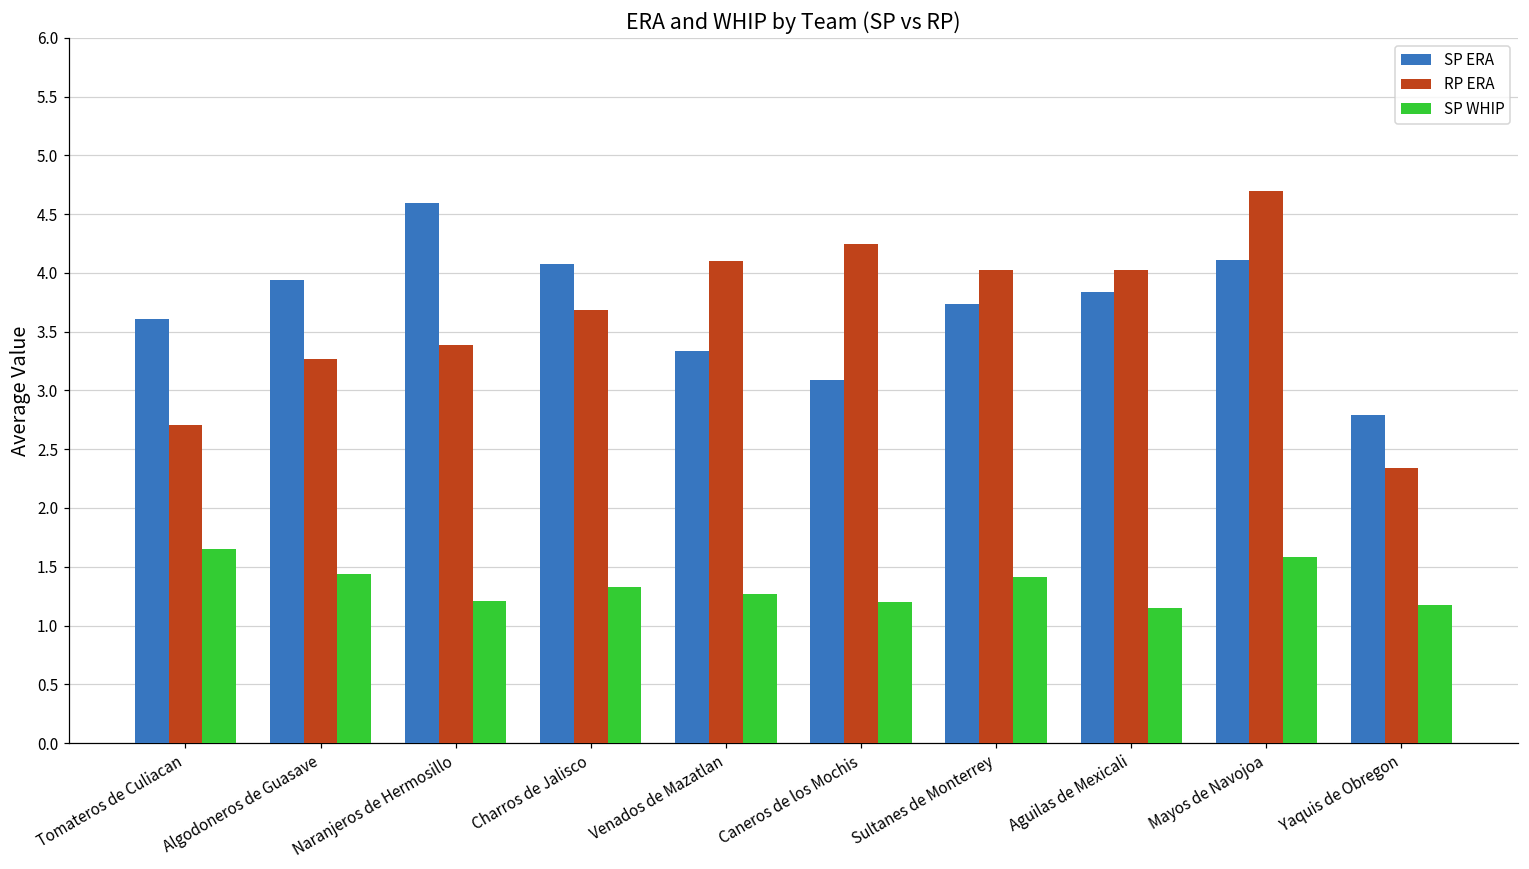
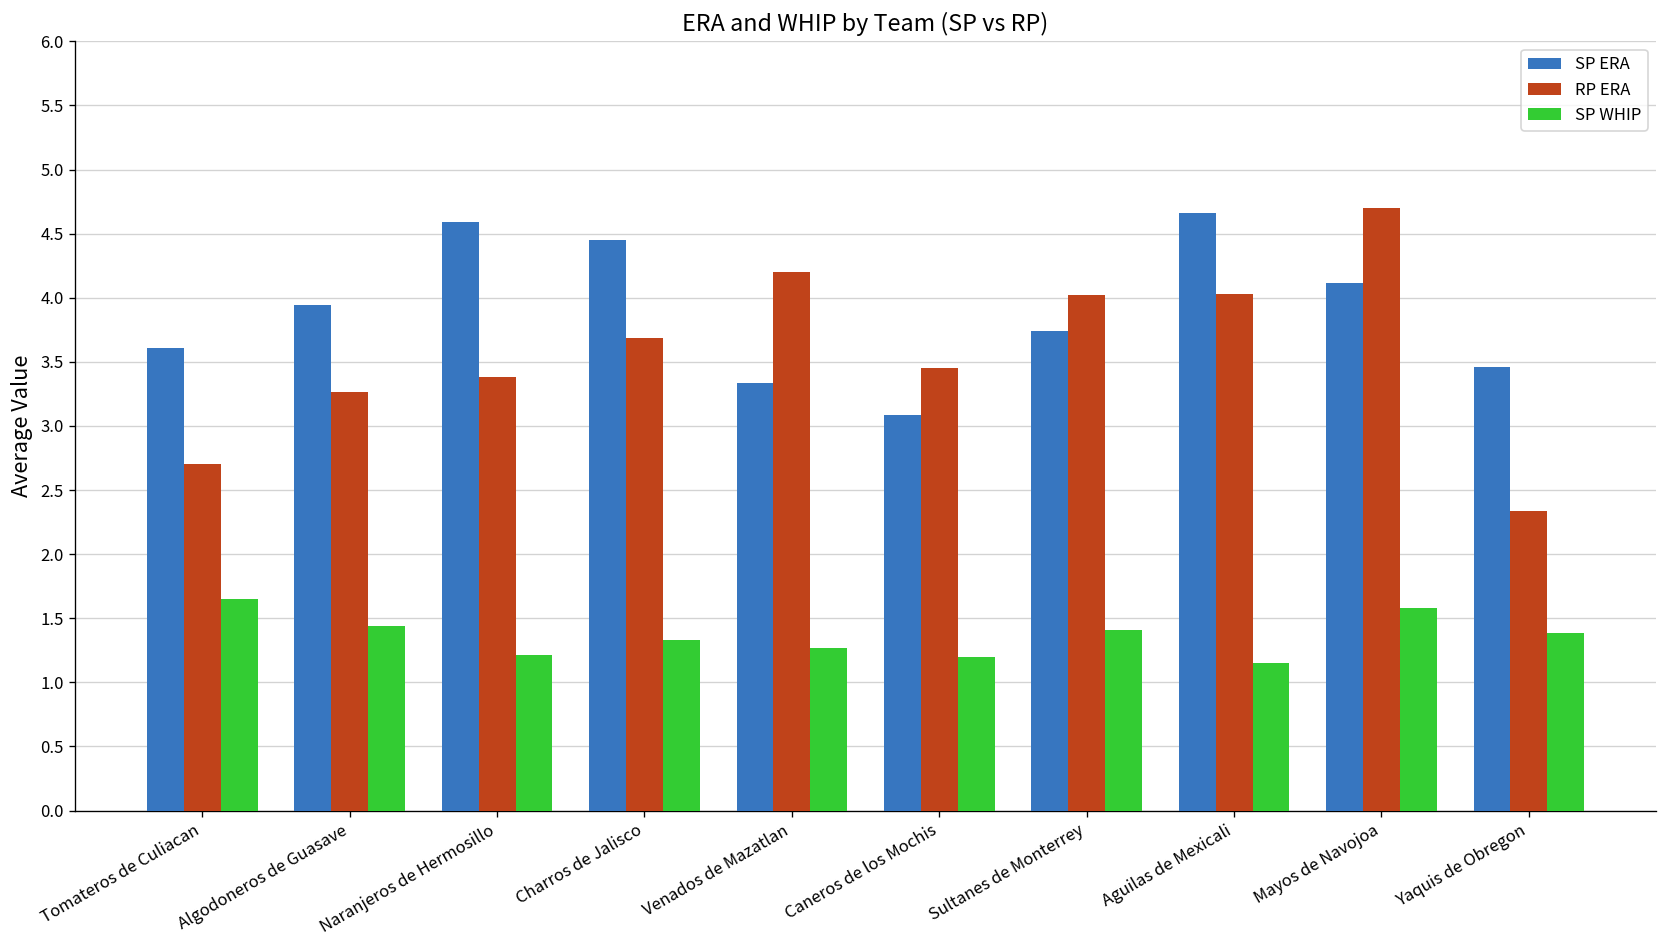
  {
    "SP ERA": {
      "Tomateros de Culiacan": 3.61,
      "Algodoneros de Guasave": 3.94,
      "Naranjeros de Hermosillo": 4.59,
-     "Charros de Jalisco": 4.07,
+     "Charros de Jalisco": 4.45,
      "Venados de Mazatlan": 3.33,
      "Caneros de los Mochis": 3.09,
      "Sultanes de Monterrey": 3.74,
-     "Aguilas de Mexicali": 3.84,
+     "Aguilas de Mexicali": 4.66,
      "Mayos de Navojoa": 4.11,
-     "Yaquis de Obregon": 2.79
+     "Yaquis de Obregon": 3.46
    },
    "RP ERA": {
      "Tomateros de Culiacan": 2.71,
      "Algodoneros de Guasave": 3.26,
      "Naranjeros de Hermosillo": 3.38,
      "Charros de Jalisco": 3.68,
-     "Venados de Mazatlan": 4.11,
-     "Caneros de los Mochis": 4.24,
+     "Venados de Mazatlan": 4.20,
+     "Caneros de los Mochis": 3.45,
      "Sultanes de Monterrey": 4.03,
      "Aguilas de Mexicali": 4.03,
      "Mayos de Navojoa": 4.70,
      "Yaquis de Obregon": 2.34
    },
    "SP WHIP": {
      "Tomateros de Culiacan": 1.65,
      "Algodoneros de Guasave": 1.44,
      "Naranjeros de Hermosillo": 1.21,
      "Charros de Jalisco": 1.33,
      "Venados de Mazatlan": 1.26,
      "Caneros de los Mochis": 1.20,
      "Sultanes de Monterrey": 1.41,
      "Aguilas de Mexicali": 1.15,
      "Mayos de Navojoa": 1.58,
-     "Yaquis de Obregon": 1.17
+     "Yaquis de Obregon": 1.39
    }
  }
